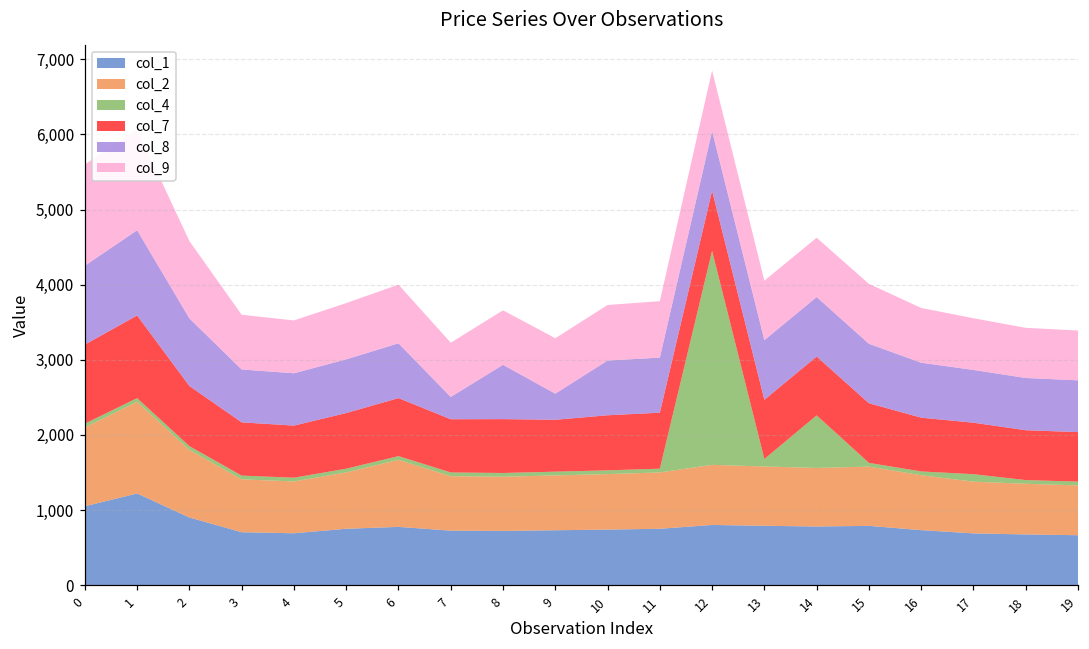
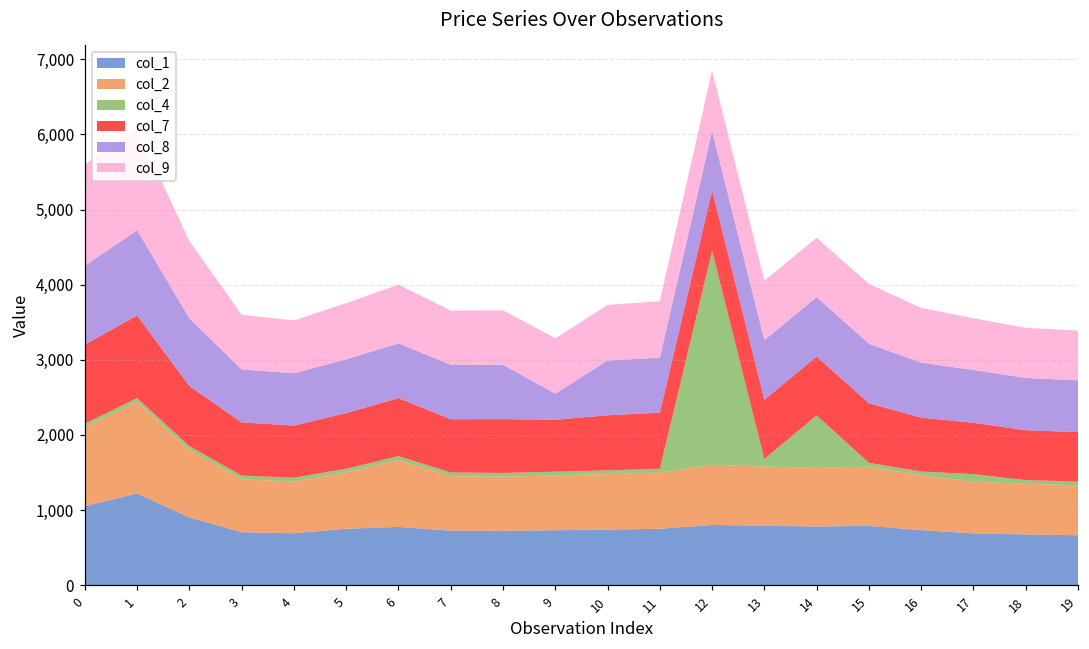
  {
    "col_1": {
      "0": "1,000",
      "1": "1,200",
      "2": "900",
      "3": "700",
      "4": "700",
      "5": "800",
      "6": "800",
      "7": "700",
      "8": "700",
      "9": "700",
      "10": "700",
      "11": "800",
      "12": "800",
      "13": "800",
      "14": "800",
      "15": "800",
      "16": "700",
      "17": "700",
      "18": "700",
      "19": "700"
    },
    "col_2": {
      "0": "1,000",
      "1": "1,200",
      "2": "900",
      "3": "700",
      "4": "700",
      "5": "800",
      "6": "900",
      "7": "700",
      "8": "700",
      "9": "700",
      "10": "700",
      "11": "800",
      "12": "800",
      "13": "800",
      "14": "800",
      "15": "800",
      "16": "700",
      "17": "700",
      "18": "700",
      "19": "700"
    },
    "col_4": {
      "0": "100",
      "1": "100",
      "2": "100",
      "3": "100",
      "4": "100",
      "5": "100",
      "6": "100",
      "7": "100",
      "8": "100",
      "9": "100",
      "10": "100",
      "11": "100",
      "12": "2,900",
      "13": "100",
      "14": "700",
      "15": "100",
      "16": "100",
      "17": "100",
      "18": "100",
      "19": "100"
    },
    "col_7": {
      "0": "1,100",
      "1": "1,100",
      "2": "800",
      "3": "700",
      "4": "700",
      "5": "700",
      "6": "800",
      "7": "700",
      "8": "700",
      "9": "700",
      "10": "700",
      "11": "700",
      "12": "800",
      "13": "800",
      "14": "800",
      "15": "800",
      "16": "700",
      "17": "700",
      "18": "700",
      "19": "700"
    },
    "col_8": {
      "0": "1,000",
      "1": "1,100",
      "2": "900",
      "3": "700",
      "4": "700",
      "5": "700",
      "6": "700",
-     "7": "300",
+     "7": "700",
      "8": "700",
      "9": "300",
      "10": "700",
      "11": "700",
      "12": "800",
      "13": "800",
      "14": "800",
      "15": "800",
      "16": "700",
      "17": "700",
      "18": "700",
      "19": "700"
    },
    "col_9": {
      "0": "1,300",
      "2": "1,000",
      "3": "700",
      "4": "700",
      "5": "700",
      "6": "800",
      "7": "700",
      "8": "700",
      "9": "700",
      "10": "700",
      "11": "800",
      "12": "800",
      "13": "800",
      "14": "800",
      "15": "800",
      "16": "700",
      "17": "700",
      "18": "700",
      "19": "700"
    }
  }
